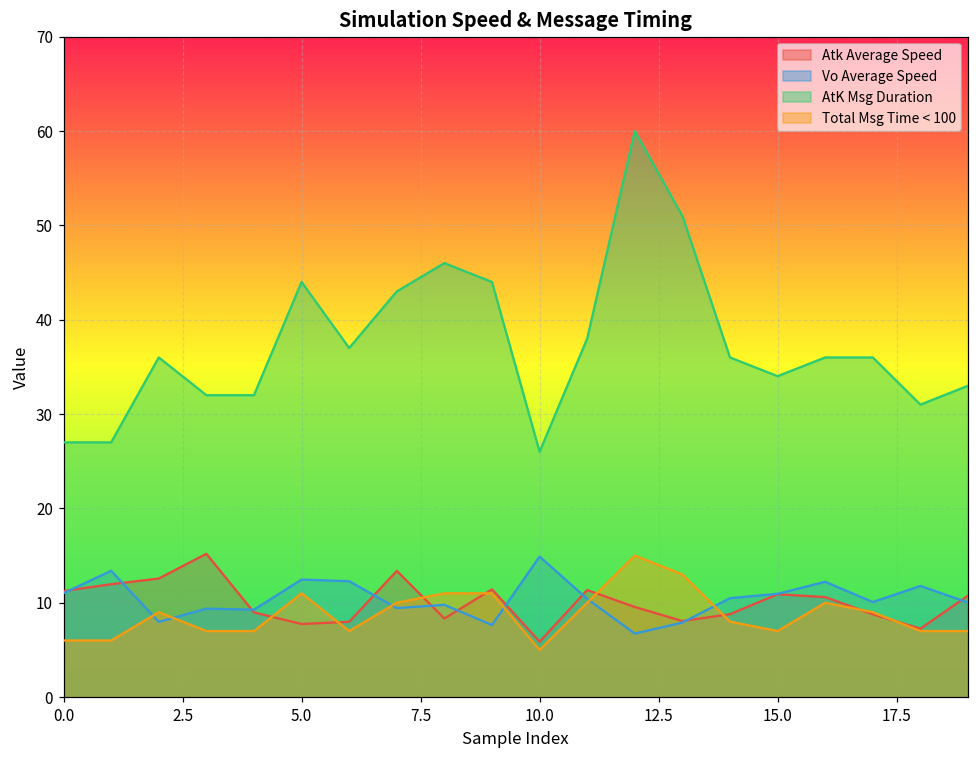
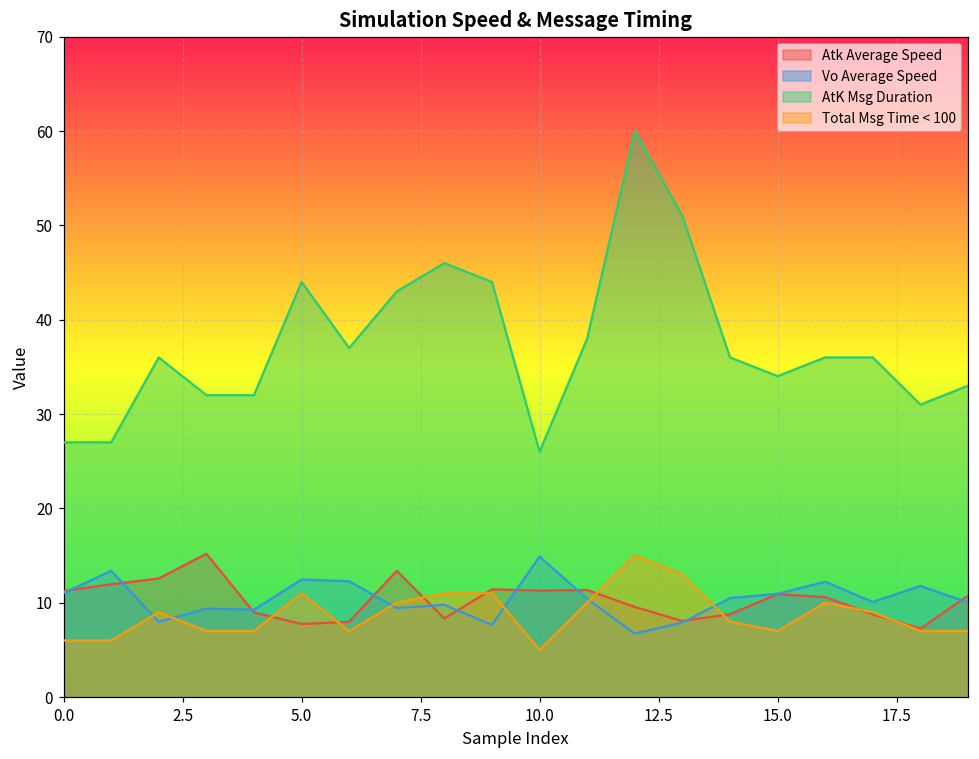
  {
    "Atk Average Speed": {
      "5.0": 8,
-     "10.0": 6
+     "10.0": 11
    },
    "Vo Average Speed": {
      "5.0": 12,
      "10.0": 15
    },
    "AtK Msg Duration": {
      "0.0": 27,
      "5.0": 44,
      "10.0": 26,
      "15.0": 34
    },
    "Total Msg Time < 100": {
      "0.0": 6,
      "5.0": 11,
      "10.0": 5,
      "15.0": 7
    }
  }
